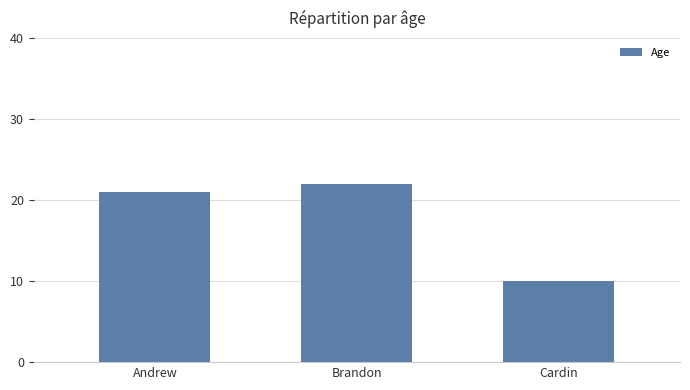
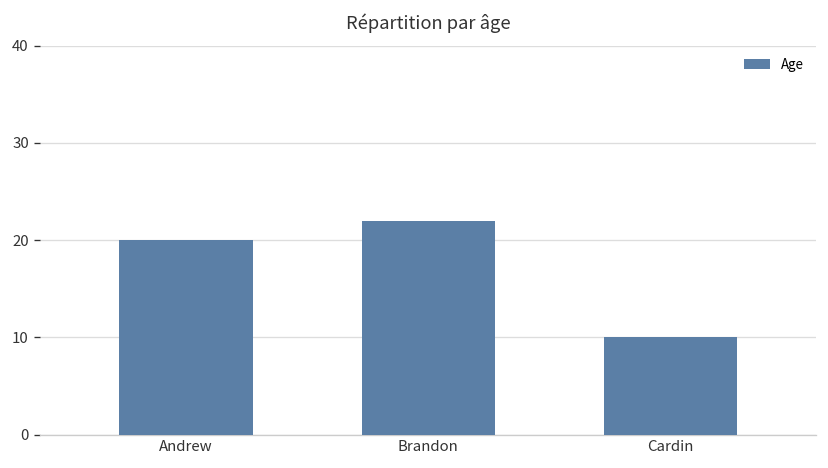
  {
-   "Andrew": 21,
+   "Andrew": 20,
    "Brandon": 22,
    "Cardin": 10
  }
